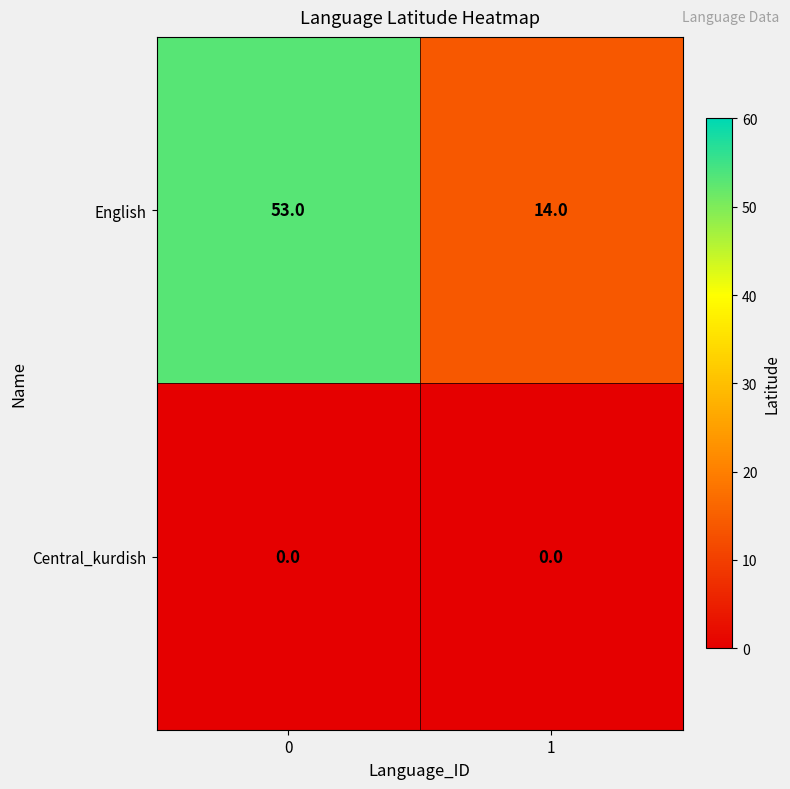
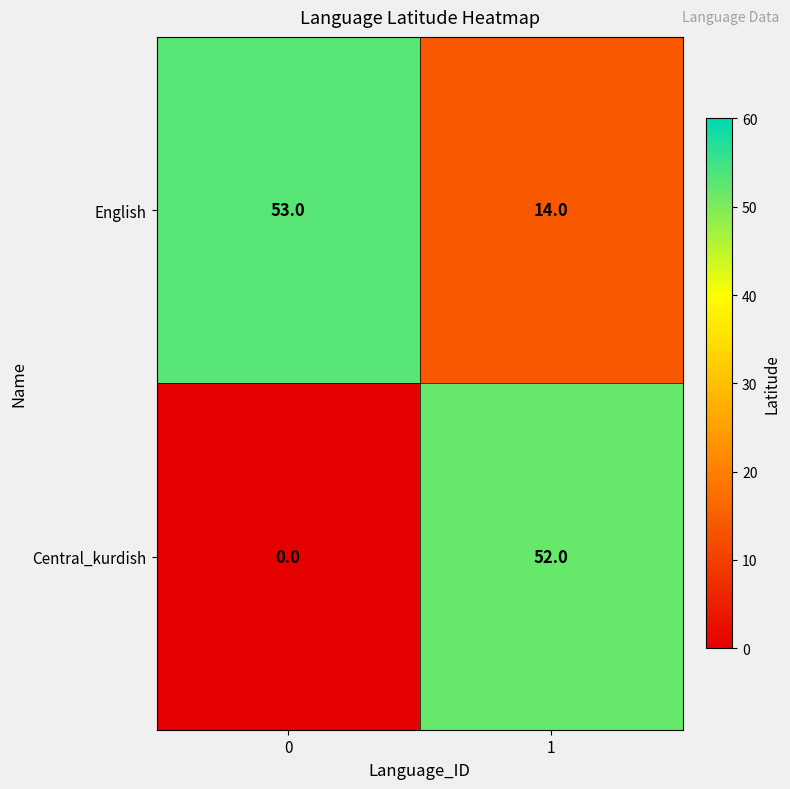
  {
    "English": {
      "0": 53.0,
      "1": 14.0
    },
    "Central_kurdish": {
      "0": 0.0,
-     "1": 0.0
+     "1": 52.0
    }
  }
